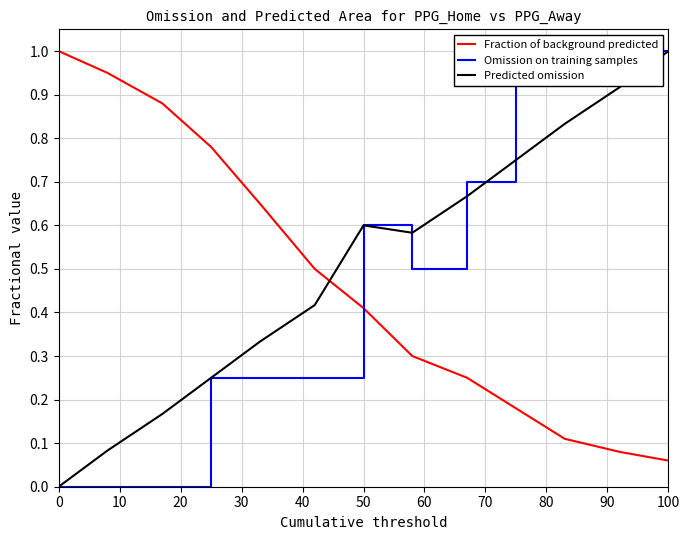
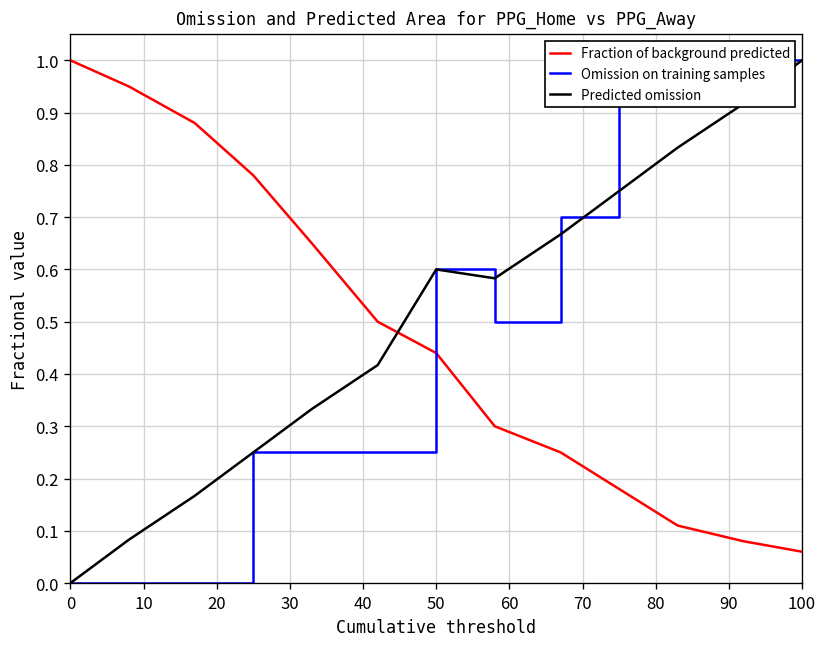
  {
    "Fraction of background predicted": {
      "0": 1.00,
-     "50": 0.41,
+     "50": 0.44,
      "100": 0.06
    }
  }
